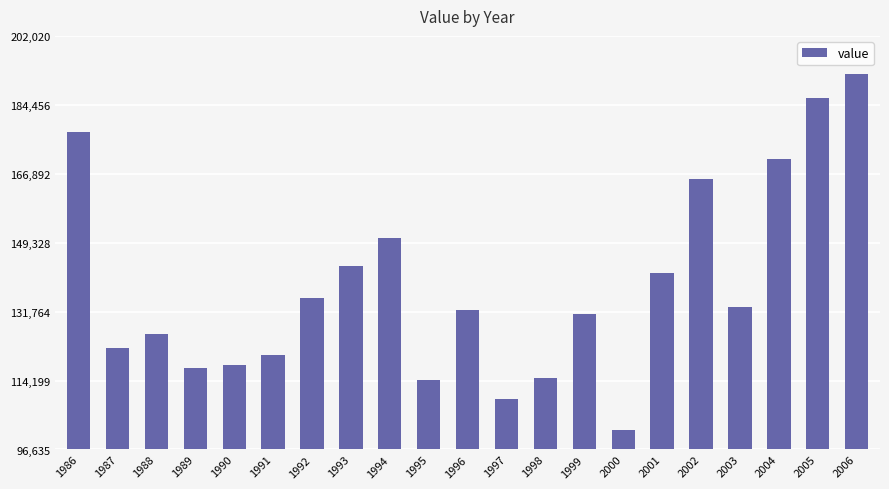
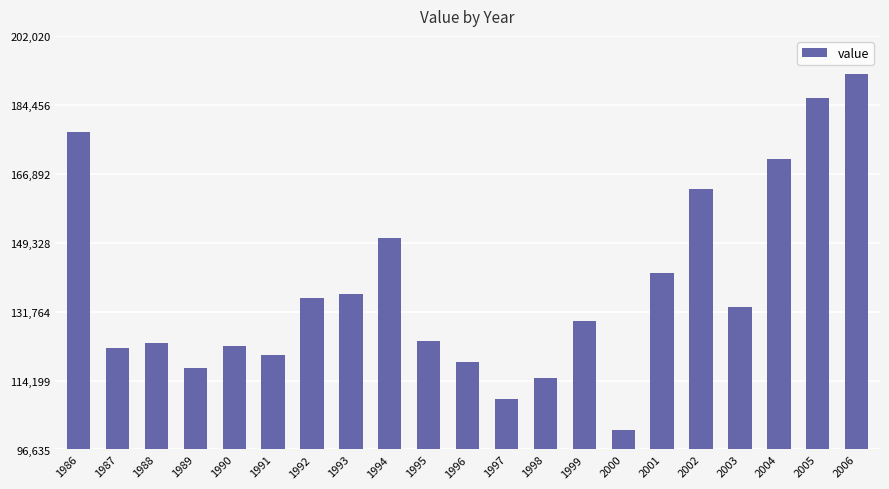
  {
    "1986": "178,000",
    "1987": "122,000",
-   "1988": "126,000",
+   "1988": "124,000",
    "1989": "117,000",
-   "1990": "118,000",
+   "1990": "123,000",
    "1991": "121,000",
    "1992": "135,000",
-   "1993": "143,000",
+   "1993": "136,000",
    "1994": "150,000",
-   "1995": "114,000",
-   "1996": "132,000",
+   "1995": "124,000",
+   "1996": "119,000",
    "1997": "109,000",
    "1998": "115,000",
-   "1999": "131,000",
+   "1999": "129,000",
    "2000": "102,000",
    "2001": "142,000",
-   "2002": "166,000",
+   "2002": "163,000",
    "2003": "133,000",
    "2004": "171,000",
    "2005": "186,000",
    "2006": "192,000"
  }
